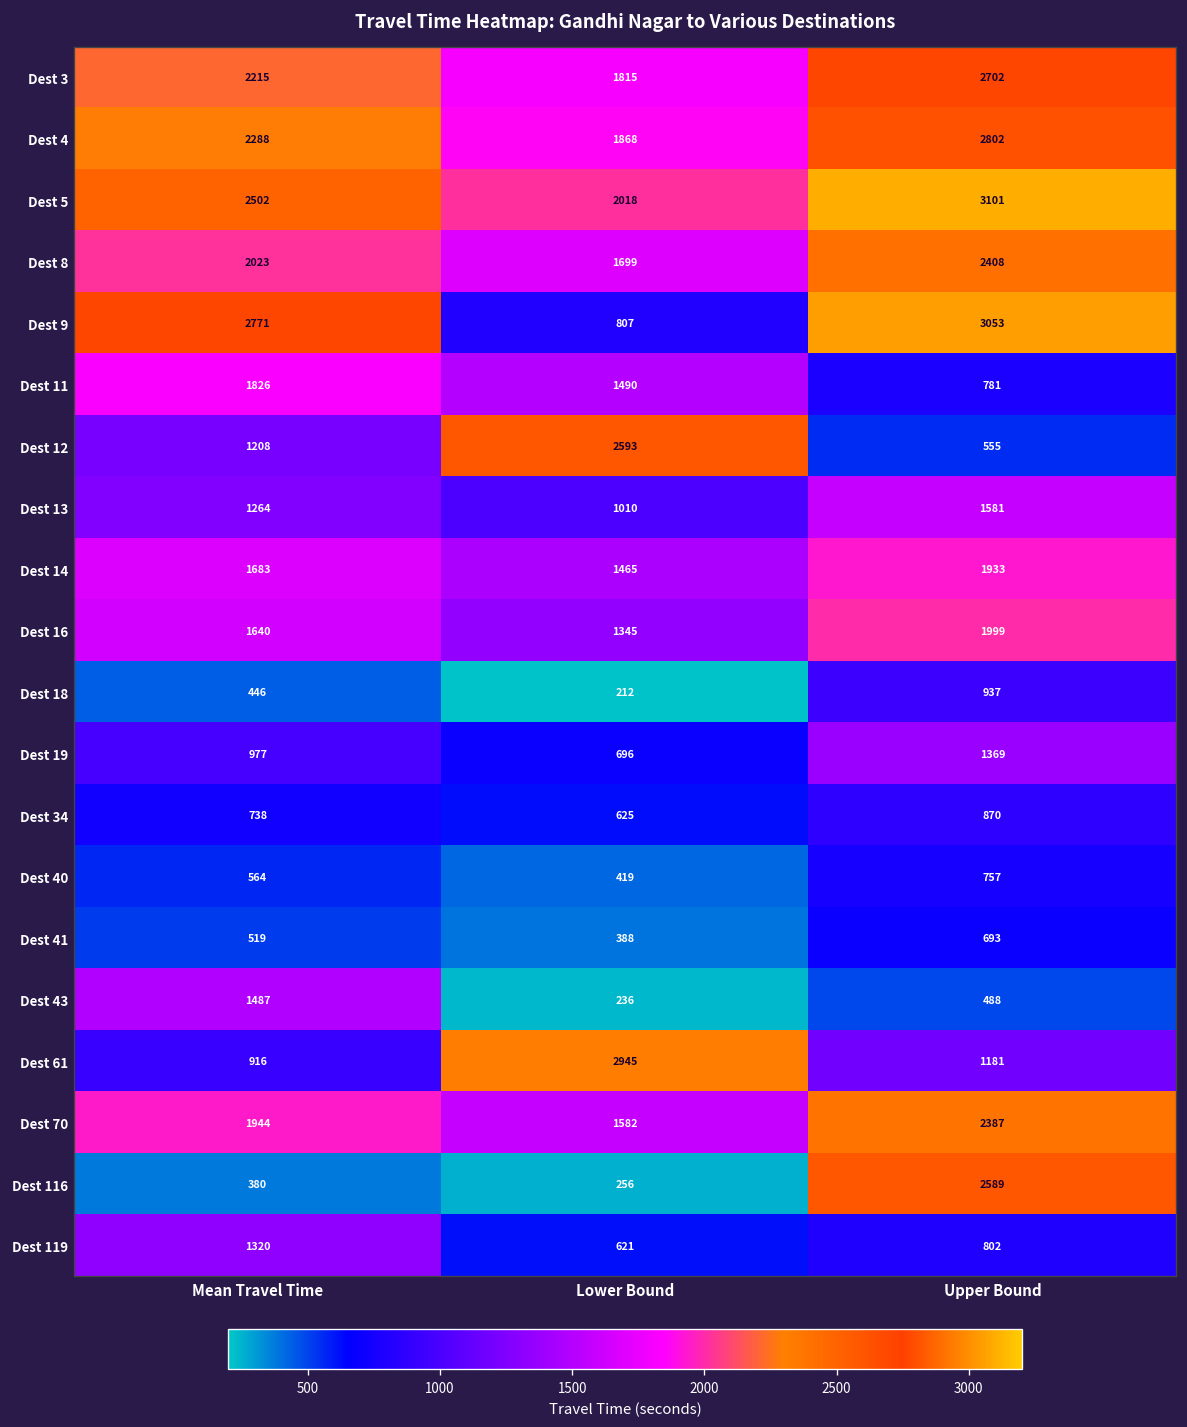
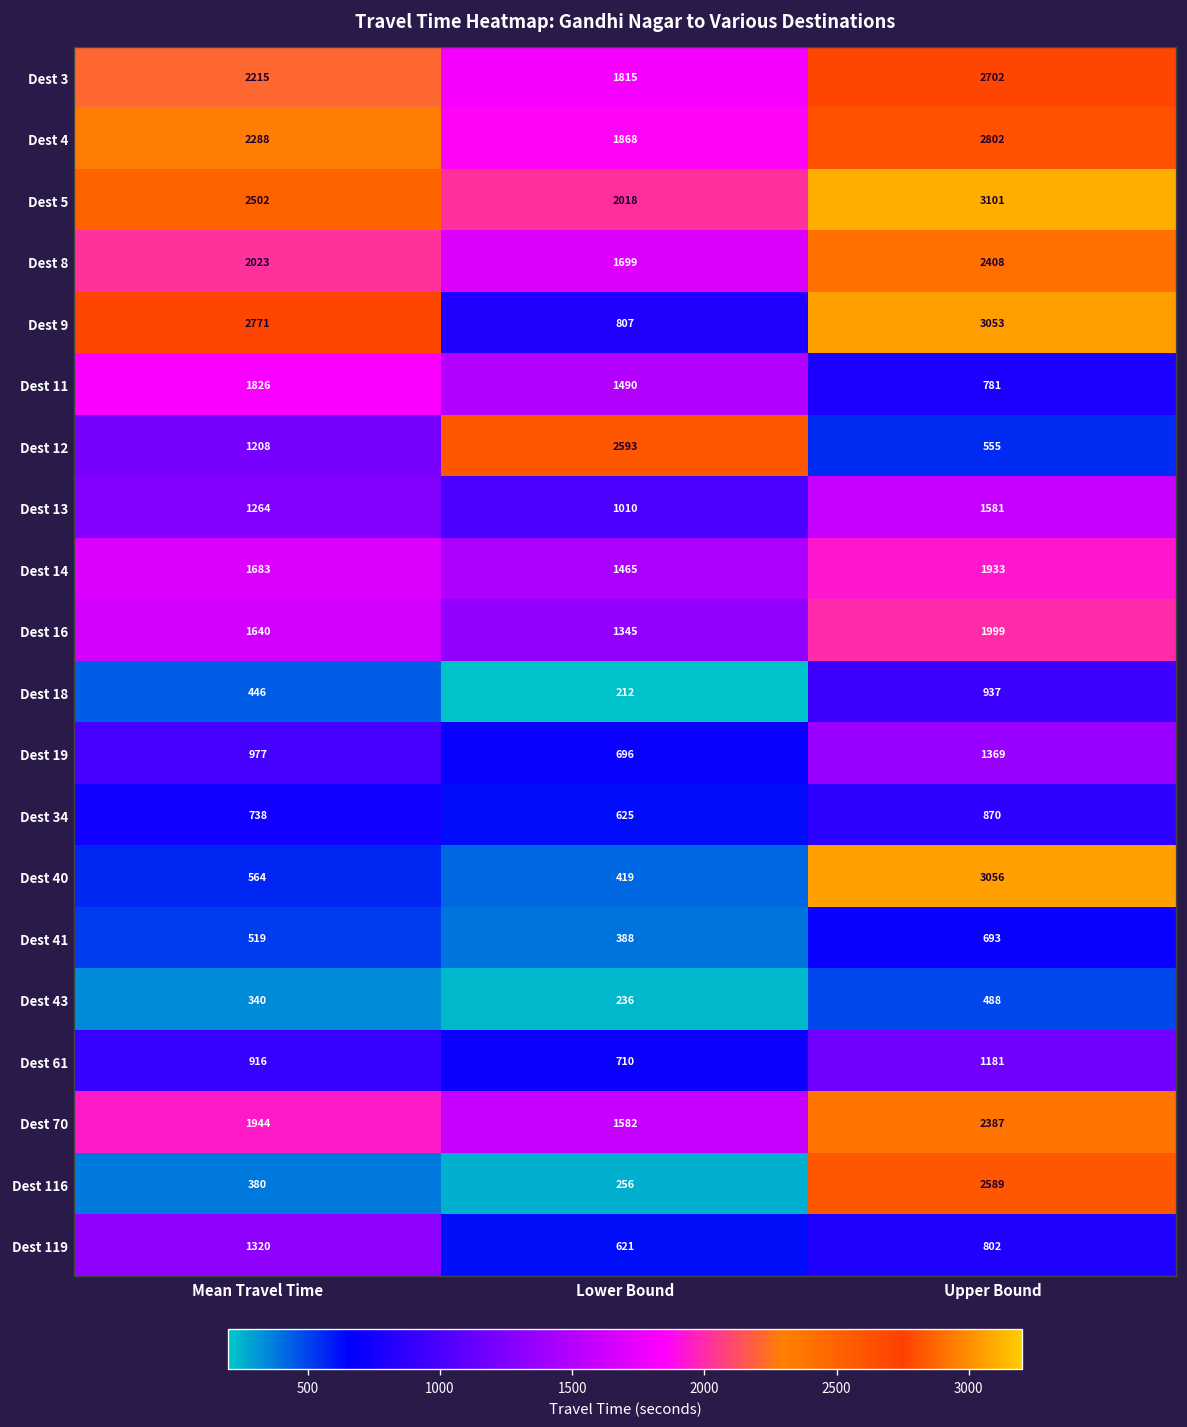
  {
    "Dest 3": {
      "Mean Travel Time": 2215,
      "Lower Bound": 1815,
      "Upper Bound": 2702
    },
    "Dest 4": {
      "Mean Travel Time": 2288,
      "Lower Bound": 1868,
      "Upper Bound": 2802
    },
    "Dest 5": {
      "Mean Travel Time": 2502,
      "Lower Bound": 2018,
      "Upper Bound": 3101
    },
    "Dest 8": {
      "Mean Travel Time": 2023,
      "Lower Bound": 1699,
      "Upper Bound": 2408
    },
    "Dest 9": {
      "Mean Travel Time": 2771,
      "Lower Bound": 807,
      "Upper Bound": 3053
    },
    "Dest 11": {
      "Mean Travel Time": 1826,
      "Lower Bound": 1490,
      "Upper Bound": 781
    },
    "Dest 12": {
      "Mean Travel Time": 1208,
      "Lower Bound": 2593,
      "Upper Bound": 555
    },
    "Dest 13": {
      "Mean Travel Time": 1264,
      "Lower Bound": 1010,
      "Upper Bound": 1581
    },
    "Dest 14": {
      "Mean Travel Time": 1683,
      "Lower Bound": 1465,
      "Upper Bound": 1933
    },
    "Dest 16": {
      "Mean Travel Time": 1640,
      "Lower Bound": 1345,
      "Upper Bound": 1999
    },
    "Dest 18": {
      "Mean Travel Time": 446,
      "Lower Bound": 212,
      "Upper Bound": 937
    },
    "Dest 19": {
      "Mean Travel Time": 977,
      "Lower Bound": 696,
      "Upper Bound": 1369
    },
    "Dest 34": {
      "Mean Travel Time": 738,
      "Lower Bound": 625,
      "Upper Bound": 870
    },
    "Dest 40": {
      "Mean Travel Time": 564,
      "Lower Bound": 419,
-     "Upper Bound": 757
+     "Upper Bound": 3056
    },
    "Dest 41": {
      "Mean Travel Time": 519,
      "Lower Bound": 388,
      "Upper Bound": 693
    },
    "Dest 43": {
-     "Mean Travel Time": 1487,
+     "Mean Travel Time": 340,
      "Lower Bound": 236,
      "Upper Bound": 488
    },
    "Dest 61": {
      "Mean Travel Time": 916,
-     "Lower Bound": 2945,
+     "Lower Bound": 710,
      "Upper Bound": 1181
    },
    "Dest 70": {
      "Mean Travel Time": 1944,
      "Lower Bound": 1582,
      "Upper Bound": 2387
    },
    "Dest 116": {
      "Mean Travel Time": 380,
      "Lower Bound": 256,
      "Upper Bound": 2589
    },
    "Dest 119": {
      "Mean Travel Time": 1320,
      "Lower Bound": 621,
      "Upper Bound": 802
    }
  }
